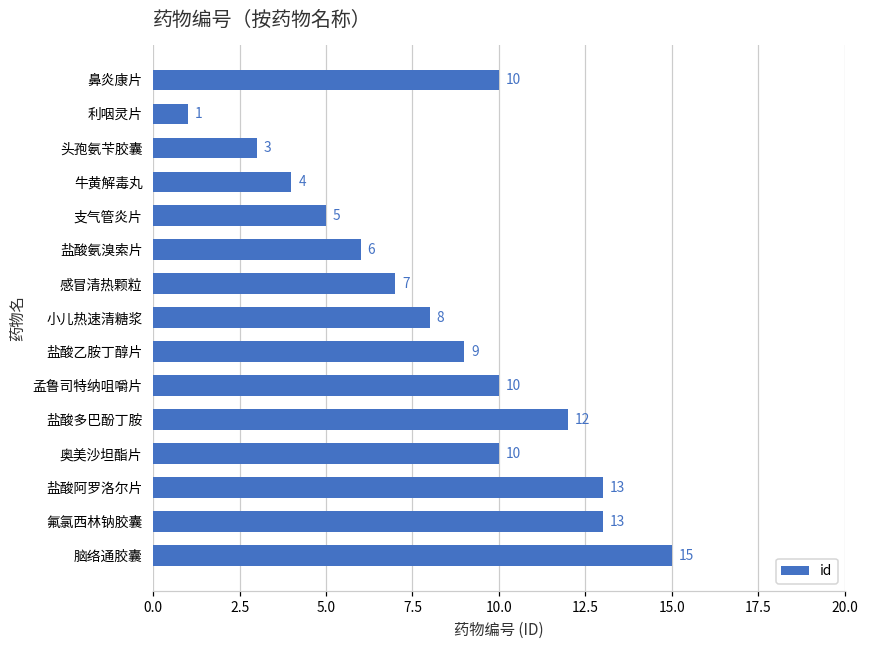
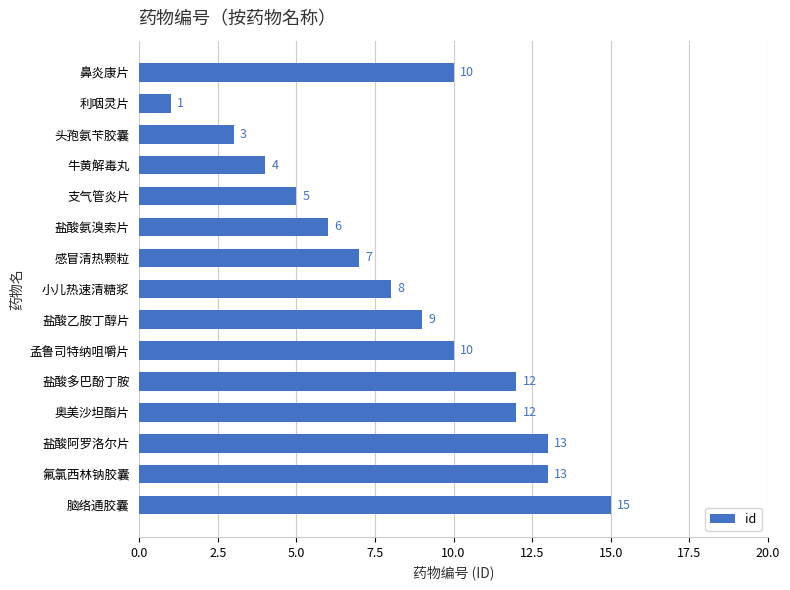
  {
    "鼻炎康片": 10,
    "利咽灵片": 1,
    "头孢氨苄胶囊": 3,
    "牛黄解毒丸": 4,
    "支气管炎片": 5,
    "盐酸氨溴索片": 6,
    "感冒清热颗粒": 7,
    "小儿热速清糖浆": 8,
    "盐酸乙胺丁醇片": 9,
    "孟鲁司特纳咀嚼片": 10,
    "盐酸多巴酚丁胺": 12,
-   "奥美沙坦酯片": 10,
+   "奥美沙坦酯片": 12,
    "盐酸阿罗洛尔片": 13,
    "氟氯西林钠胶囊": 13,
    "脑络通胶囊": 15
  }
